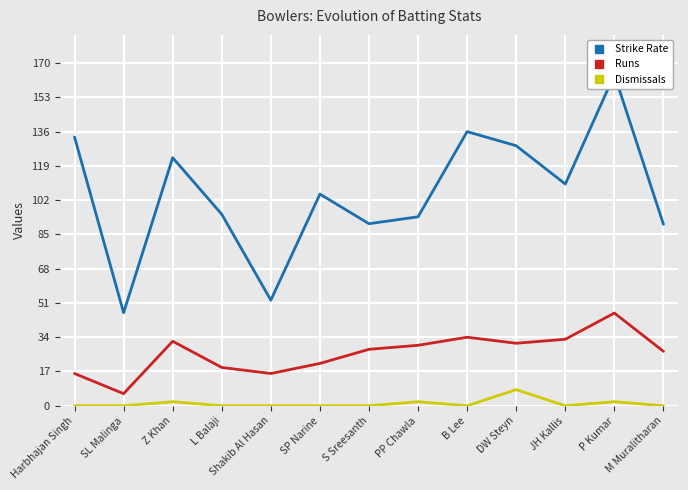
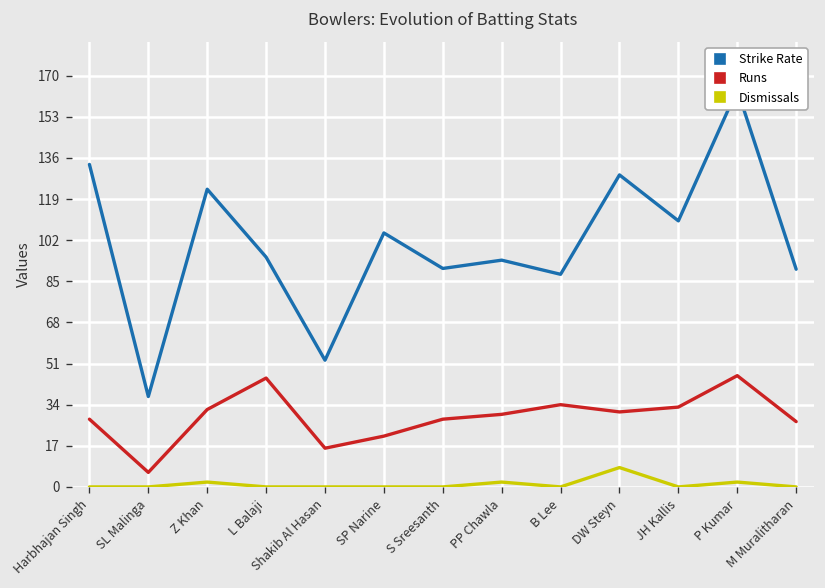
  {
    "Strike Rate": {
      "Harbhajan Singh": 133,
-     "SL Malinga": 46,
+     "SL Malinga": 37,
      "Z Khan": 123,
      "L Balaji": 95,
      "Shakib Al Hasan": 52,
      "SP Narine": 105,
      "S Sreesanth": 90,
      "PP Chawla": 94,
-     "B Lee": 136,
+     "B Lee": 88,
      "DW Steyn": 129,
      "JH Kallis": 110,
      "M Muralitharan": 90
    },
    "Runs": {
-     "Harbhajan Singh": 16,
+     "Harbhajan Singh": 28,
      "SL Malinga": 6,
      "Z Khan": 32,
-     "L Balaji": 19,
+     "L Balaji": 45,
      "Shakib Al Hasan": 16,
      "SP Narine": 21,
      "S Sreesanth": 28,
      "PP Chawla": 30,
      "B Lee": 34,
      "DW Steyn": 31,
      "JH Kallis": 33,
      "P Kumar": 46,
      "M Muralitharan": 27
    },
    "Dismissals": {
      "Harbhajan Singh": 0,
      "SL Malinga": 0,
      "Z Khan": 2,
      "L Balaji": 0,
      "Shakib Al Hasan": 0,
      "SP Narine": 0,
      "S Sreesanth": 0,
      "PP Chawla": 2,
      "B Lee": 0,
      "DW Steyn": 8,
      "JH Kallis": 0,
      "P Kumar": 2,
      "M Muralitharan": 0
    }
  }
